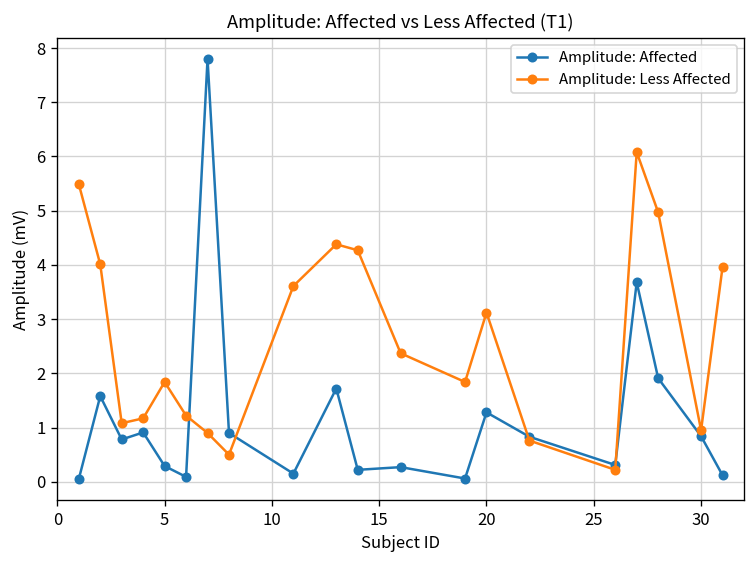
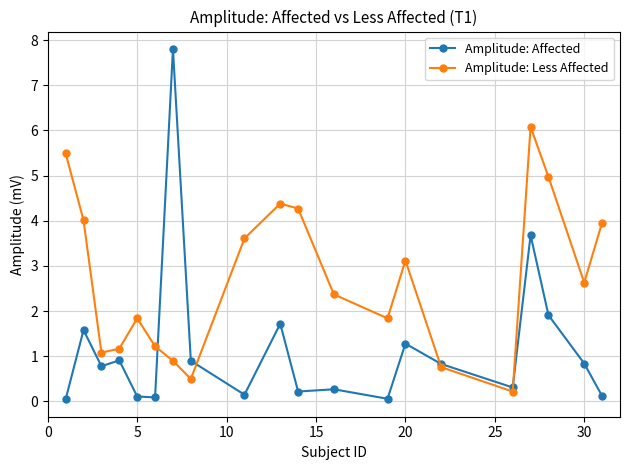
  {
    "Amplitude: Affected": {
-     "5": 0.3,
+     "5": 0.1,
      "20": 1.3,
      "30": 0.8
    },
    "Amplitude: Less Affected": {
      "5": 1.8,
      "20": 3.1,
-     "30": 1.0
+     "30": 2.6
    }
  }
